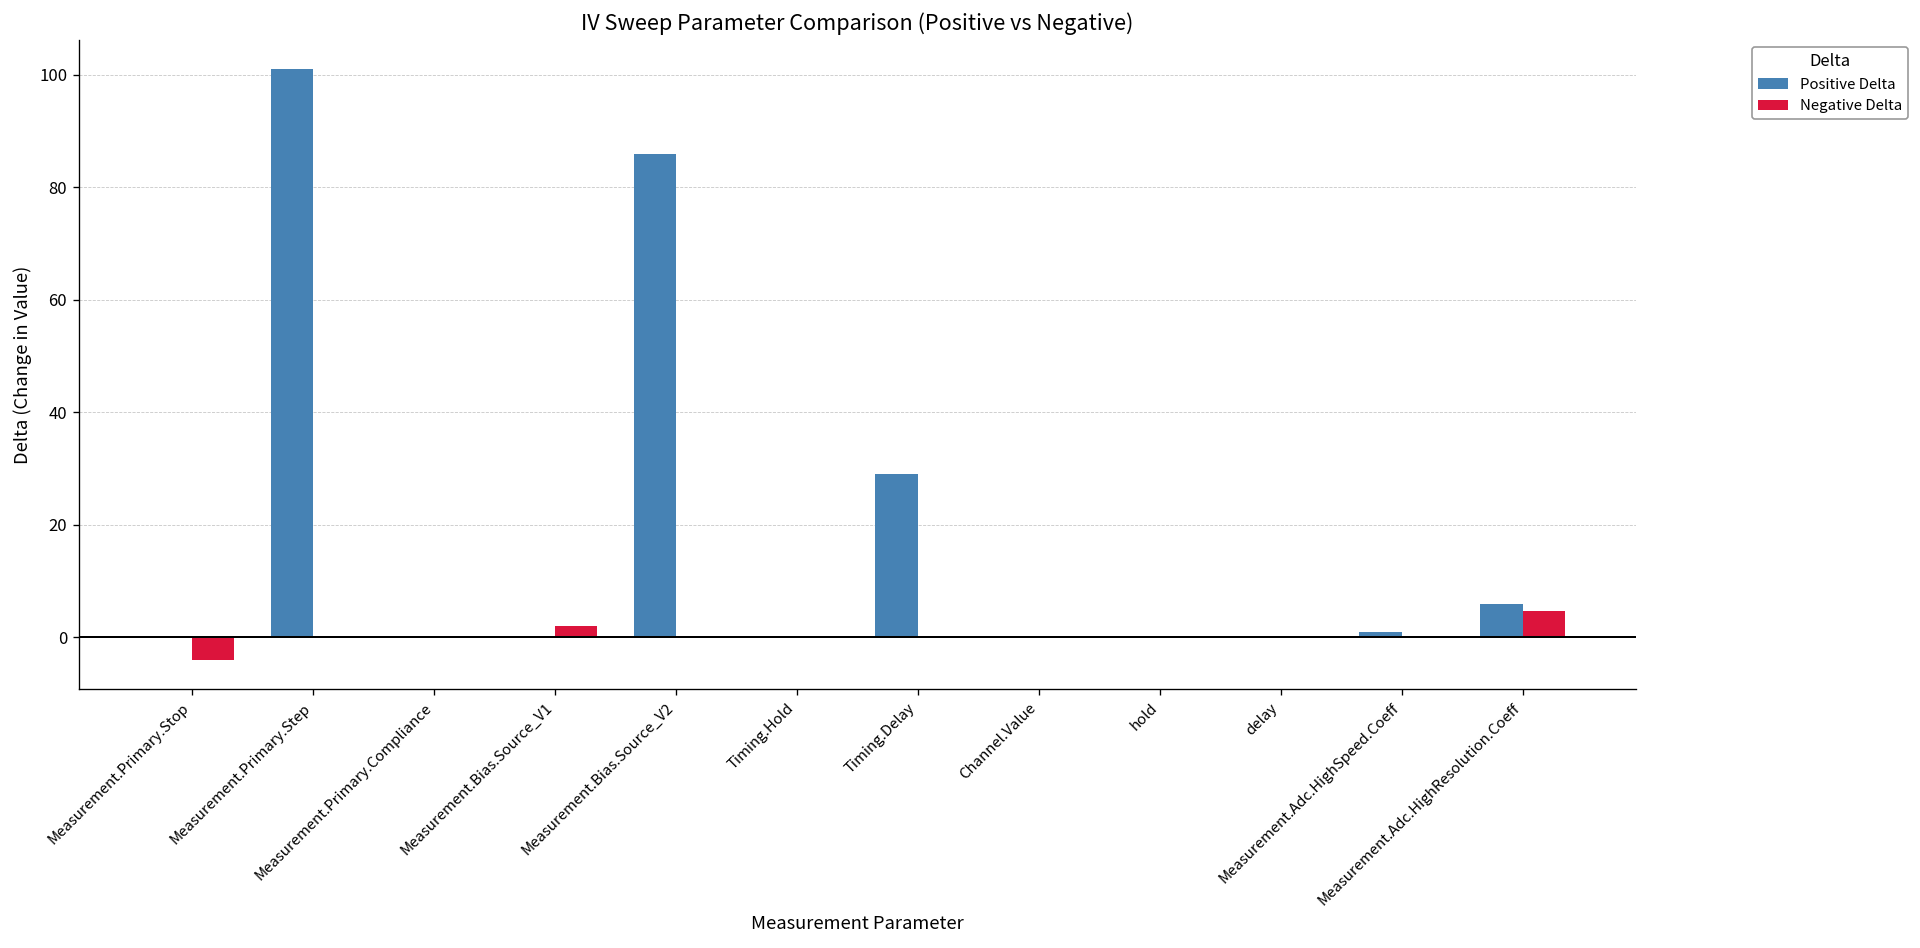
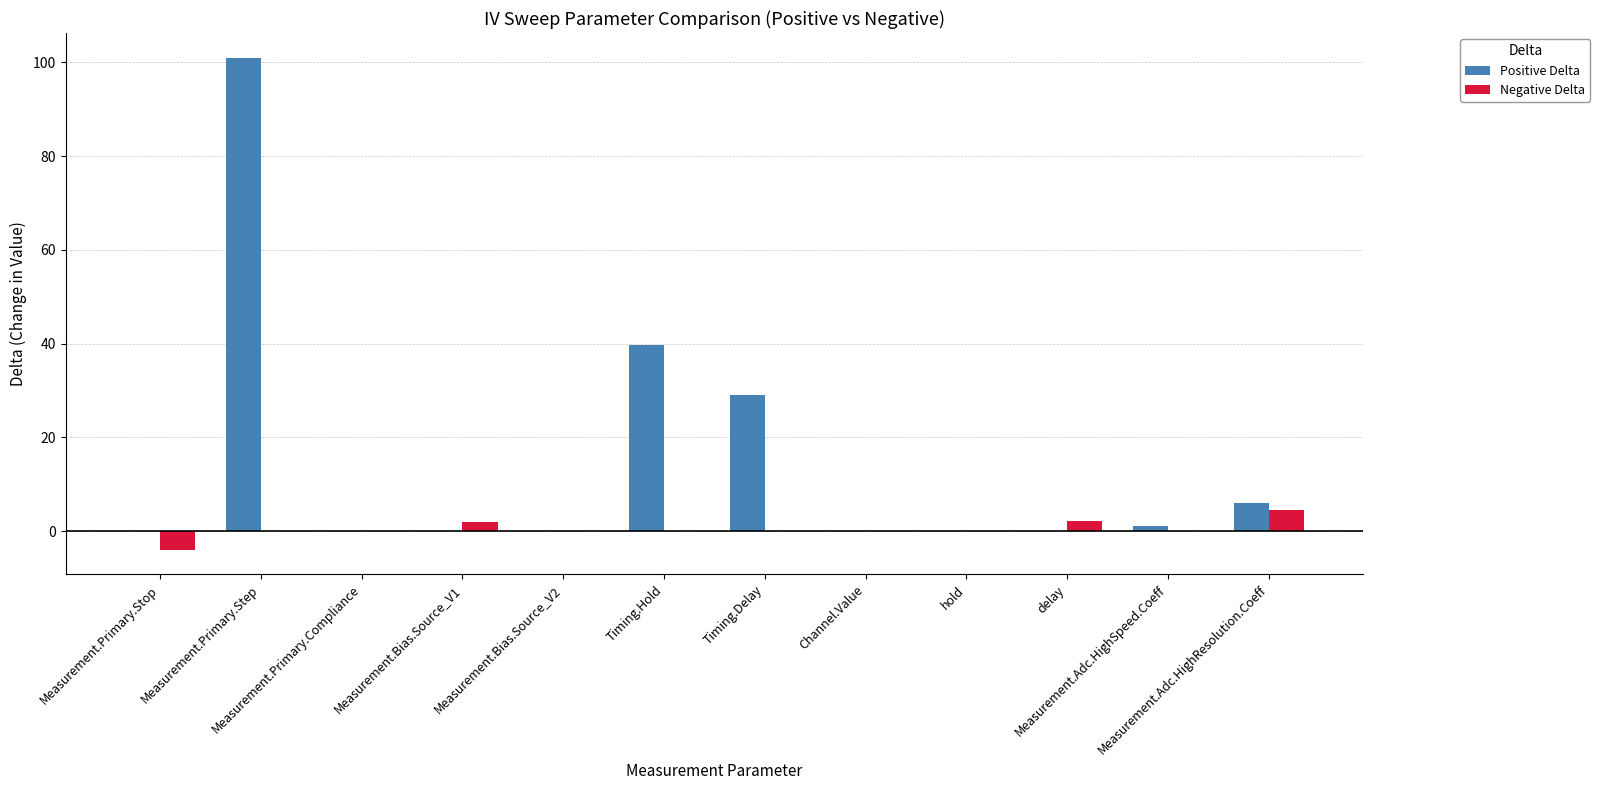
  {
    "Positive Delta": {
      "Measurement.Primary.Stop": 0,
      "Measurement.Primary.Step": 101,
      "Measurement.Bias.Source_V1": 0,
-     "Measurement.Bias.Source_V2": 86,
-     "Timing.Hold": 0,
+     "Measurement.Bias.Source_V2": 0,
+     "Timing.Hold": 40,
      "Timing.Delay": 29,
      "Channel.Value": 0,
      "hold": 0,
      "delay": 0,
      "Measurement.Adc.HighSpeed.Coeff": 1,
      "Measurement.Adc.HighResolution.Coeff": 6
    },
    "Negative Delta": {
      "Measurement.Primary.Stop": -4,
      "Measurement.Bias.Source_V1": 2,
      "Measurement.Bias.Source_V2": 0,
      "Timing.Hold": 0,
      "Timing.Delay": 0,
      "Channel.Value": 0,
      "hold": 0,
-     "delay": 0,
+     "delay": 2,
      "Measurement.Adc.HighSpeed.Coeff": 0,
      "Measurement.Adc.HighResolution.Coeff": 5
    }
  }
